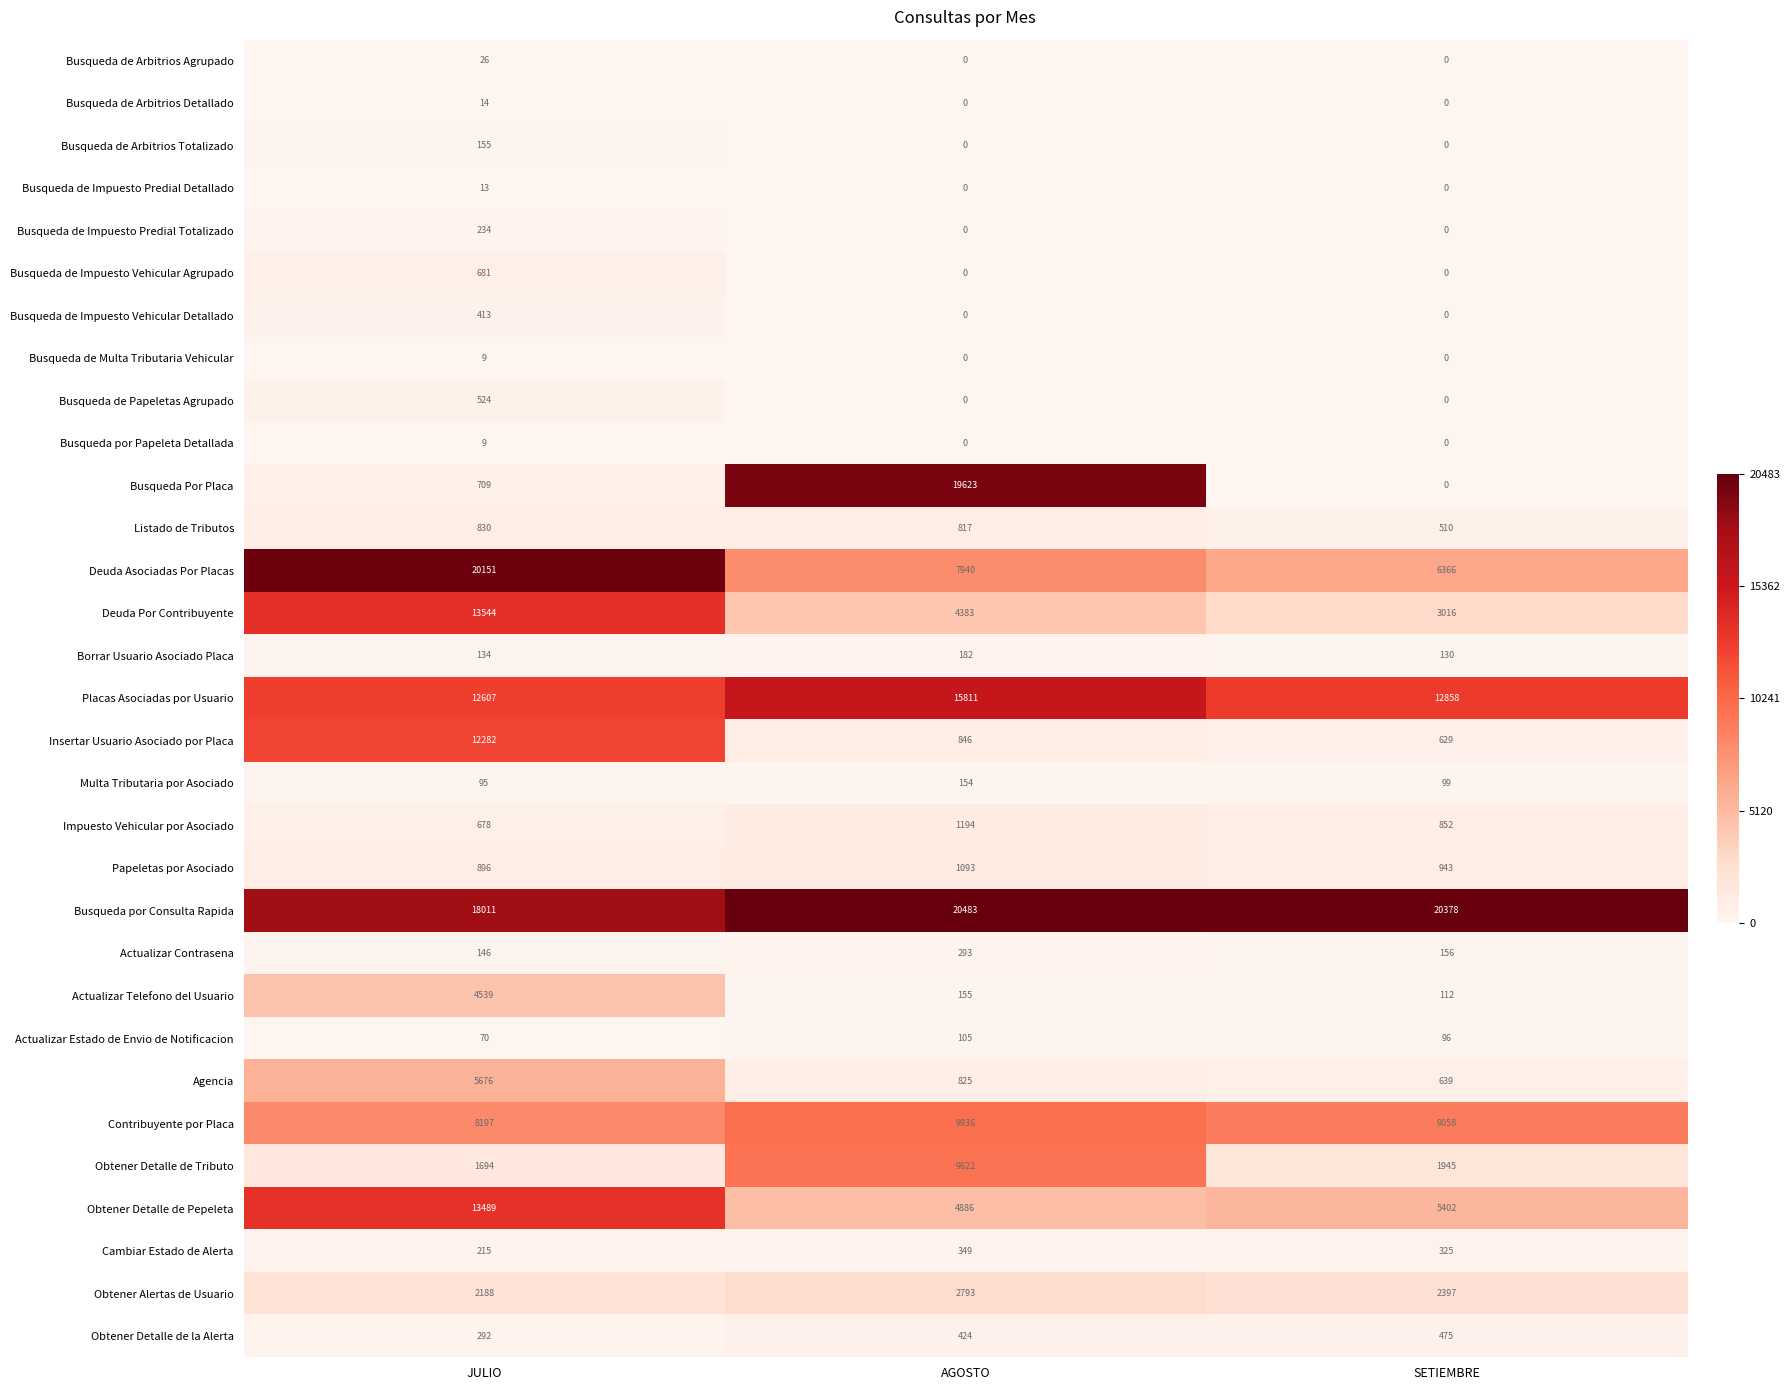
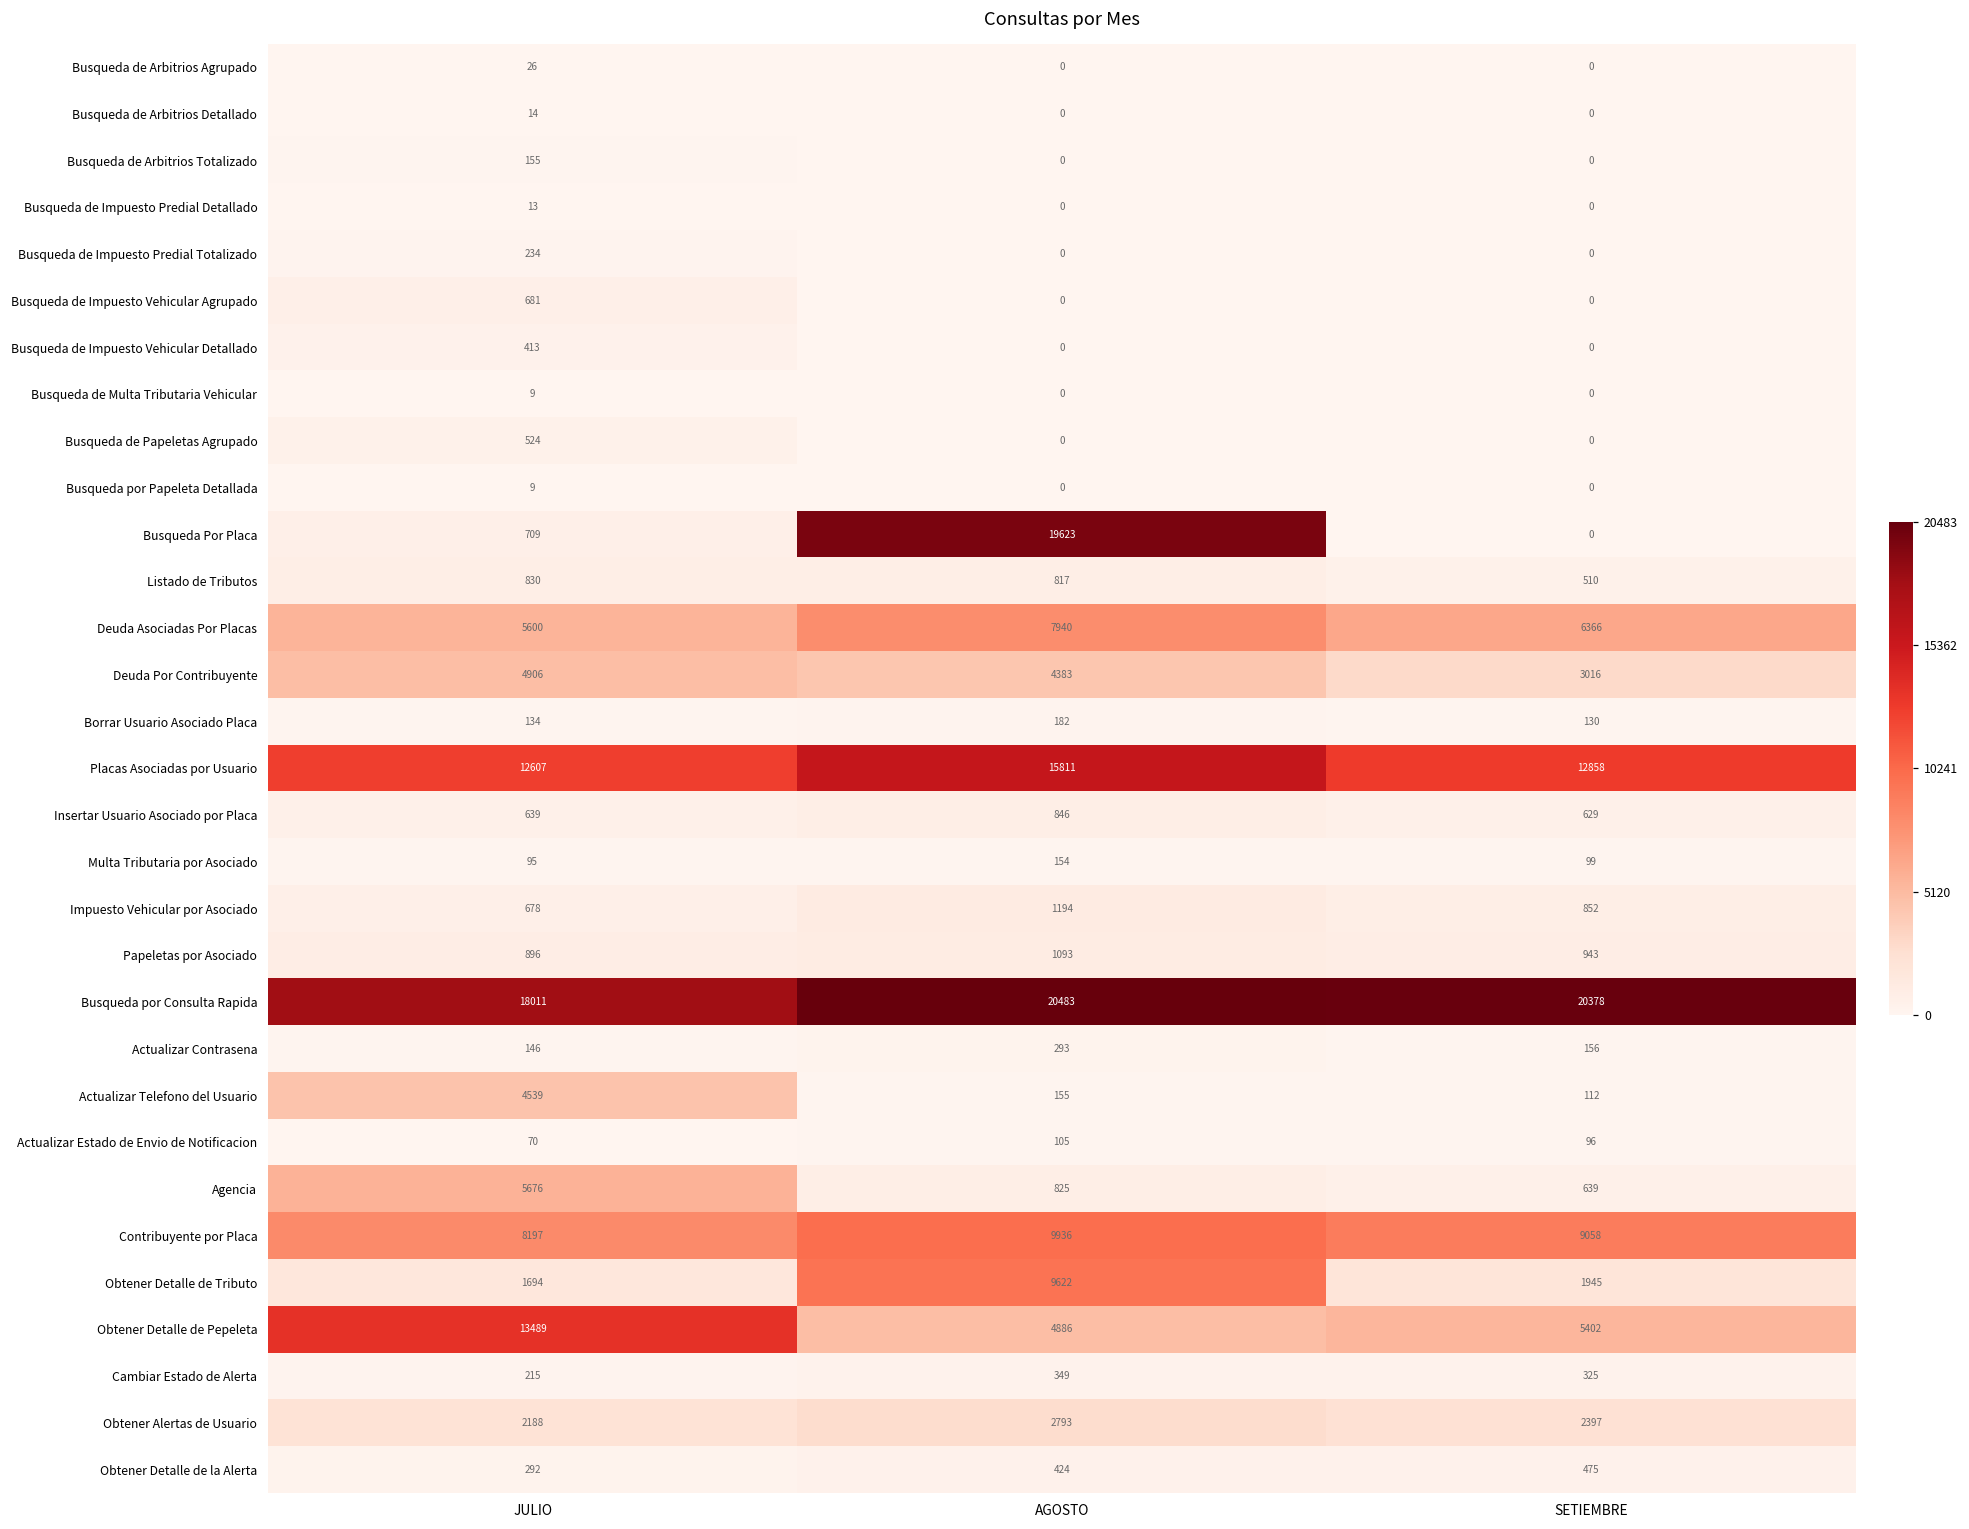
  {
    "Busqueda de Arbitrios Agrupado": {
      "JULIO": 26,
      "AGOSTO": 0,
      "SETIEMBRE": 0
    },
    "Busqueda de Arbitrios Detallado": {
      "JULIO": 14,
      "AGOSTO": 0,
      "SETIEMBRE": 0
    },
    "Busqueda de Arbitrios Totalizado": {
      "JULIO": 155,
      "AGOSTO": 0,
      "SETIEMBRE": 0
    },
    "Busqueda de Impuesto Predial Detallado": {
      "JULIO": 13,
      "AGOSTO": 0,
      "SETIEMBRE": 0
    },
    "Busqueda de Impuesto Predial Totalizado": {
      "JULIO": 234,
      "AGOSTO": 0,
      "SETIEMBRE": 0
    },
    "Busqueda de Impuesto Vehicular Agrupado": {
      "JULIO": 681,
      "AGOSTO": 0,
      "SETIEMBRE": 0
    },
    "Busqueda de Impuesto Vehicular Detallado": {
      "JULIO": 413,
      "AGOSTO": 0,
      "SETIEMBRE": 0
    },
    "Busqueda de Multa Tributaria Vehicular": {
      "JULIO": 9,
      "AGOSTO": 0,
      "SETIEMBRE": 0
    },
    "Busqueda de Papeletas Agrupado": {
      "JULIO": 524,
      "AGOSTO": 0,
      "SETIEMBRE": 0
    },
    "Busqueda por Papeleta Detallada": {
      "JULIO": 9,
      "AGOSTO": 0,
      "SETIEMBRE": 0
    },
    "Busqueda Por Placa": {
      "JULIO": 709,
      "AGOSTO": 19623,
      "SETIEMBRE": 0
    },
    "Listado de Tributos": {
      "JULIO": 830,
      "AGOSTO": 817,
      "SETIEMBRE": 510
    },
    "Deuda Asociadas Por Placas": {
-     "JULIO": 20151,
+     "JULIO": 5600,
      "AGOSTO": 7940,
      "SETIEMBRE": 6366
    },
    "Deuda Por Contribuyente": {
-     "JULIO": 13544,
+     "JULIO": 4906,
      "AGOSTO": 4383,
      "SETIEMBRE": 3016
    },
    "Borrar Usuario Asociado Placa": {
      "JULIO": 134,
      "AGOSTO": 182,
      "SETIEMBRE": 130
    },
    "Placas Asociadas por Usuario": {
      "JULIO": 12607,
      "AGOSTO": 15811,
      "SETIEMBRE": 12858
    },
    "Insertar Usuario Asociado por Placa": {
-     "JULIO": 12282,
+     "JULIO": 639,
      "AGOSTO": 846,
      "SETIEMBRE": 629
    },
    "Multa Tributaria por Asociado": {
      "JULIO": 95,
      "AGOSTO": 154,
      "SETIEMBRE": 99
    },
    "Impuesto Vehicular por Asociado": {
      "JULIO": 678,
      "AGOSTO": 1194,
      "SETIEMBRE": 852
    },
    "Papeletas por Asociado": {
      "JULIO": 896,
      "AGOSTO": 1093,
      "SETIEMBRE": 943
    },
    "Busqueda por Consulta Rapida": {
      "JULIO": 18011,
      "AGOSTO": 20483,
      "SETIEMBRE": 20378
    },
    "Actualizar Contrasena": {
      "JULIO": 146,
      "AGOSTO": 293,
      "SETIEMBRE": 156
    },
    "Actualizar Telefono del Usuario": {
      "JULIO": 4539,
      "AGOSTO": 155,
      "SETIEMBRE": 112
    },
    "Actualizar Estado de Envio de Notificacion": {
      "JULIO": 70,
      "AGOSTO": 105,
      "SETIEMBRE": 96
    },
    "Agencia": {
      "JULIO": 5676,
      "AGOSTO": 825,
      "SETIEMBRE": 639
    },
    "Contribuyente por Placa": {
      "JULIO": 8197,
      "AGOSTO": 9936,
      "SETIEMBRE": 9058
    },
    "Obtener Detalle de Tributo": {
      "JULIO": 1694,
      "AGOSTO": 9622,
      "SETIEMBRE": 1945
    },
    "Obtener Detalle de Pepeleta": {
      "JULIO": 13489,
      "AGOSTO": 4886,
      "SETIEMBRE": 5402
    },
    "Cambiar Estado de Alerta": {
      "JULIO": 215,
      "AGOSTO": 349,
      "SETIEMBRE": 325
    },
    "Obtener Alertas de Usuario": {
      "JULIO": 2188,
      "AGOSTO": 2793,
      "SETIEMBRE": 2397
    },
    "Obtener Detalle de la Alerta": {
      "JULIO": 292,
      "AGOSTO": 424,
      "SETIEMBRE": 475
    }
  }
